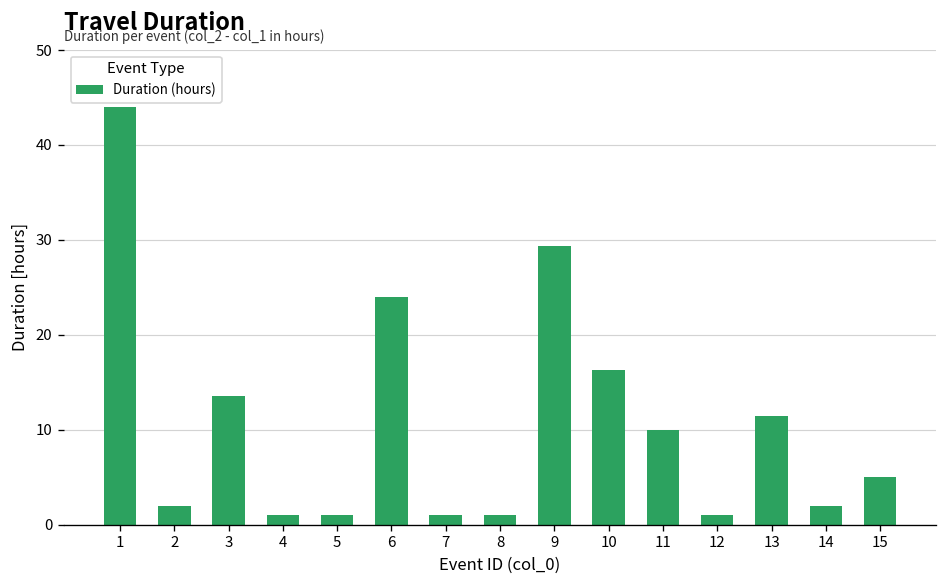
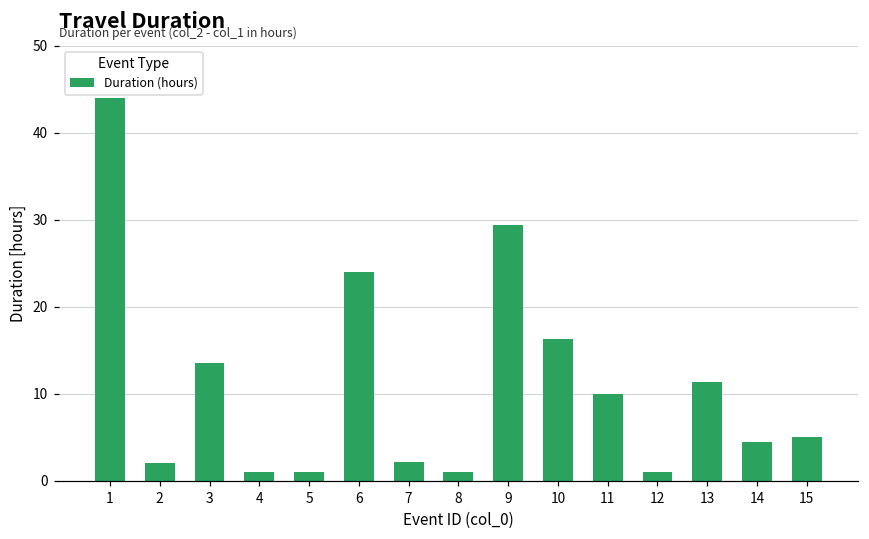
  {
    "1": 44,
    "2": 2,
    "3": 14,
    "4": 1,
    "5": 1,
    "6": 24,
-   "7": 1,
+   "7": 2,
    "8": 1,
    "9": 29,
    "10": 16,
    "11": 10,
    "12": 1,
    "13": 11,
-   "14": 2,
+   "14": 5,
    "15": 5
  }
